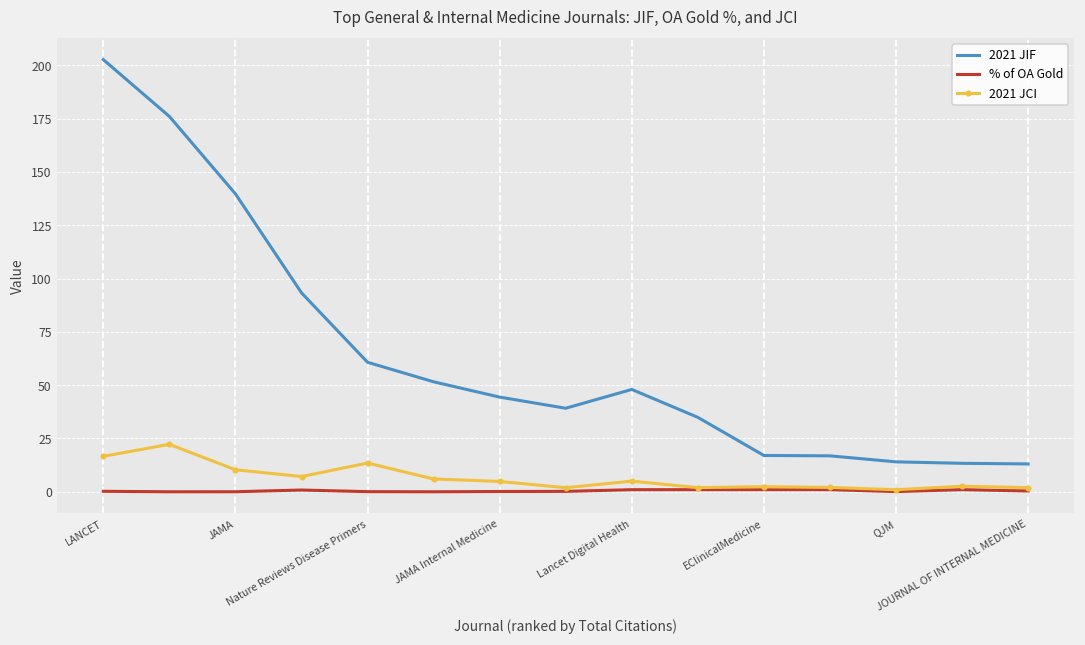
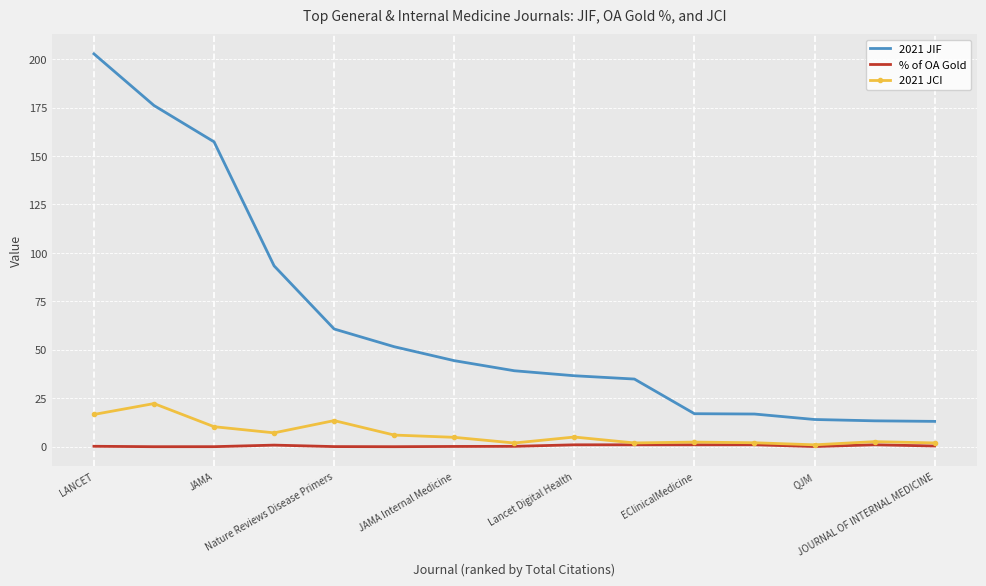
  {
    "2021 JIF": {
      "LANCET": 203,
-     "JAMA": 140,
+     "JAMA": 157,
      "Nature Reviews Disease Primers": 61,
      "JAMA Internal Medicine": 44,
-     "Lancet Digital Health": 48,
+     "Lancet Digital Health": 37,
      "EClinicalMedicine": 17,
      "QJM": 14,
      "JOURNAL OF INTERNAL MEDICINE": 13
    },
    "% of OA Gold": {
      "LANCET": 0,
      "JAMA": 0,
      "Nature Reviews Disease Primers": 0,
      "JAMA Internal Medicine": 0,
      "Lancet Digital Health": 1,
      "EClinicalMedicine": 1,
      "JOURNAL OF INTERNAL MEDICINE": 0
    },
    "2021 JCI": {
      "LANCET": 17,
      "JAMA": 10,
      "Nature Reviews Disease Primers": 13,
      "JAMA Internal Medicine": 5,
      "Lancet Digital Health": 5,
      "EClinicalMedicine": 2,
      "JOURNAL OF INTERNAL MEDICINE": 2
    }
  }
